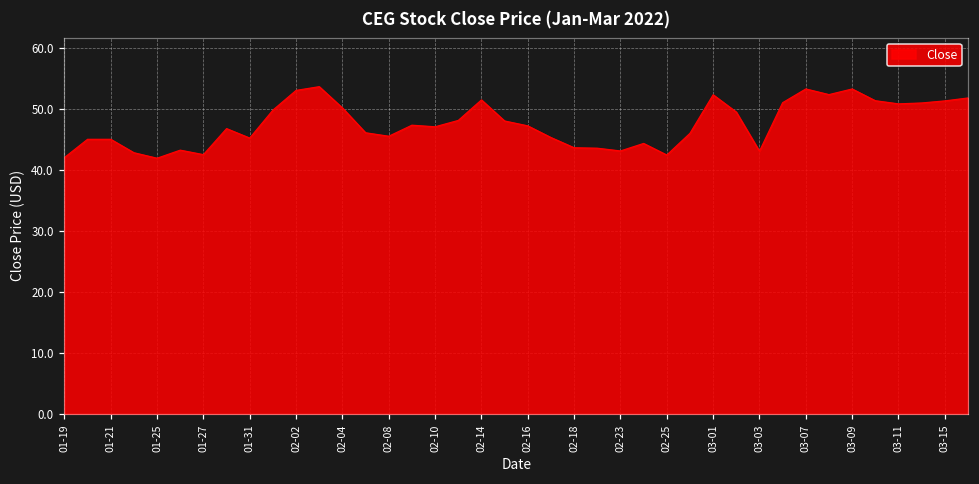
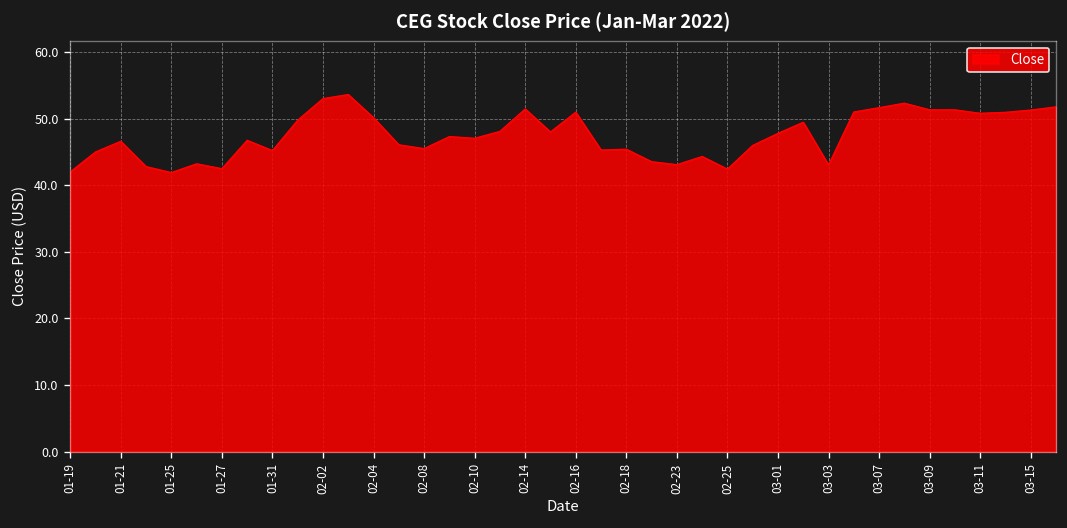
  {
    "01-19": 42,
-   "01-21": 45,
+   "01-21": 47,
    "01-25": 42,
    "01-27": 42,
    "01-31": 45,
    "02-02": 53,
    "02-04": 50,
    "02-08": 46,
    "02-10": 47,
    "02-14": 51,
-   "02-16": 47,
-   "02-18": 44,
+   "02-16": 51,
+   "02-18": 45,
    "02-23": 43,
    "02-25": 42,
-   "03-01": 52,
+   "03-01": 48,
    "03-03": 43,
-   "03-07": 53,
-   "03-09": 53,
+   "03-07": 52,
+   "03-09": 51,
    "03-11": 51,
    "03-15": 51
  }
